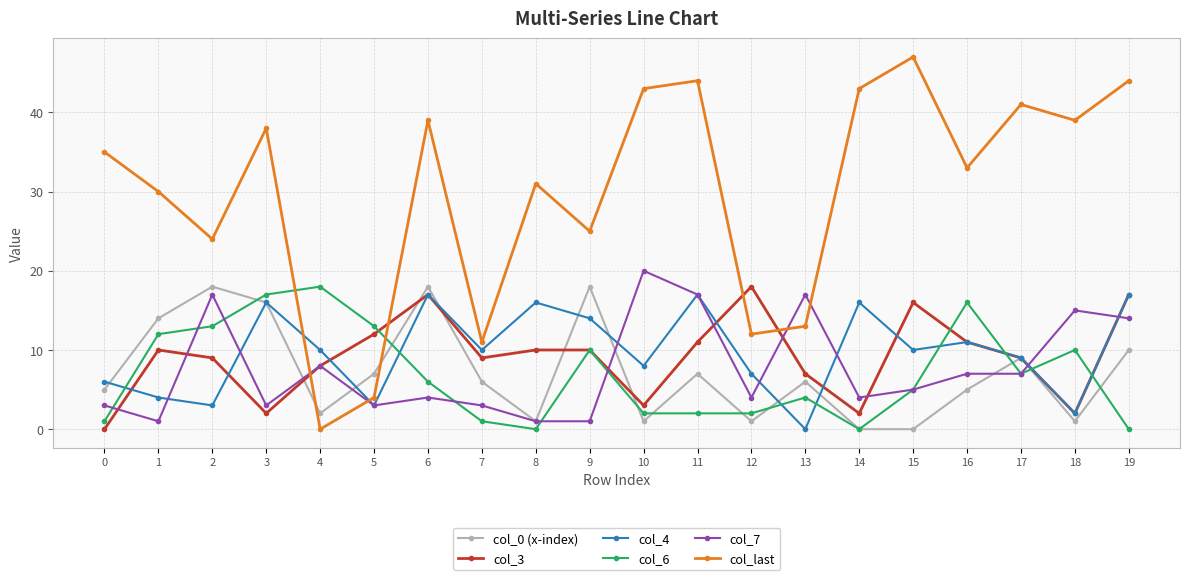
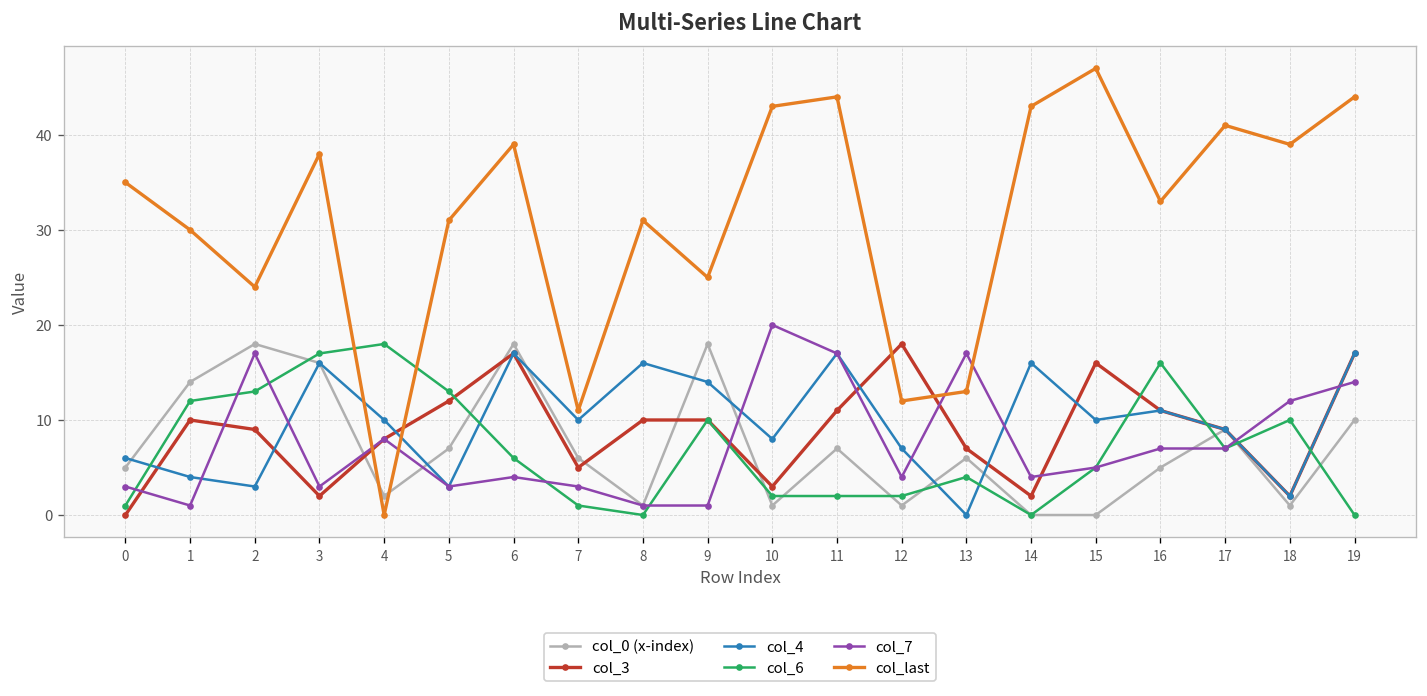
  {
    "col_0 (x-index)": {
      "0": 5,
      "1": 14,
      "2": 18,
      "4": 2,
      "5": 7,
      "6": 18,
      "7": 6,
      "9": 18,
      "10": 1,
      "11": 7,
      "12": 1,
      "13": 6,
      "15": 0,
      "16": 5,
      "18": 1,
      "19": 10
    },
    "col_3": {
      "0": 0,
      "1": 10,
      "2": 9,
      "3": 2,
      "5": 12,
-     "7": 9,
+     "7": 5,
      "8": 10,
      "10": 3,
      "11": 11,
      "12": 18,
      "13": 7,
      "14": 2,
      "15": 16
    },
    "col_4": {
      "0": 6,
      "1": 4,
      "2": 3,
      "4": 10,
      "7": 10,
      "8": 16,
      "9": 14,
      "10": 8,
      "12": 7,
      "13": 0,
      "14": 16,
      "15": 10
    },
    "col_6": {
      "0": 1,
      "1": 12,
      "2": 13,
      "3": 17,
      "4": 18,
      "5": 13,
      "6": 6,
      "7": 1,
      "8": 0,
      "10": 2,
      "11": 2,
      "12": 2,
      "13": 4,
      "16": 16,
      "18": 10,
      "19": 0
    },
    "col_7": {
      "0": 3,
      "1": 1,
      "2": 17,
      "3": 3,
      "6": 4,
      "7": 3,
      "9": 1,
      "10": 20,
      "12": 4,
      "13": 17,
      "14": 4,
      "16": 7,
-     "18": 15,
+     "18": 12,
      "19": 14
    },
    "col_last": {
      "0": 35,
      "1": 30,
      "2": 24,
      "3": 38,
      "4": 0,
-     "5": 4,
+     "5": 31,
      "6": 39,
      "7": 11,
      "8": 31,
      "9": 25,
      "10": 43,
      "11": 44,
      "12": 12,
      "13": 13,
      "14": 43,
      "15": 47,
      "16": 33,
      "17": 41,
      "18": 39,
      "19": 44
    }
  }
